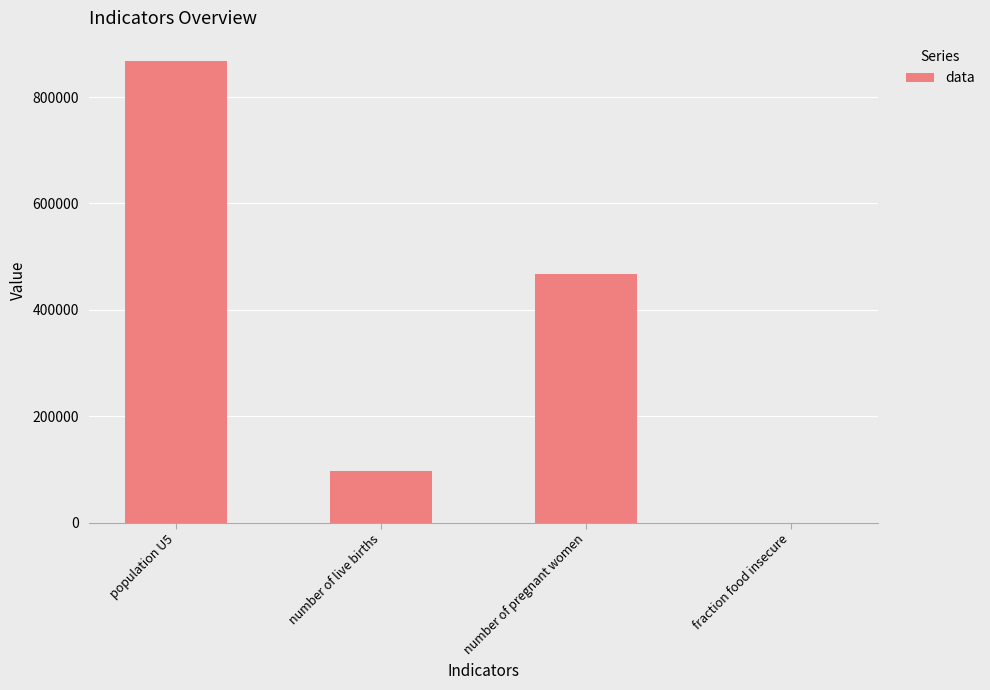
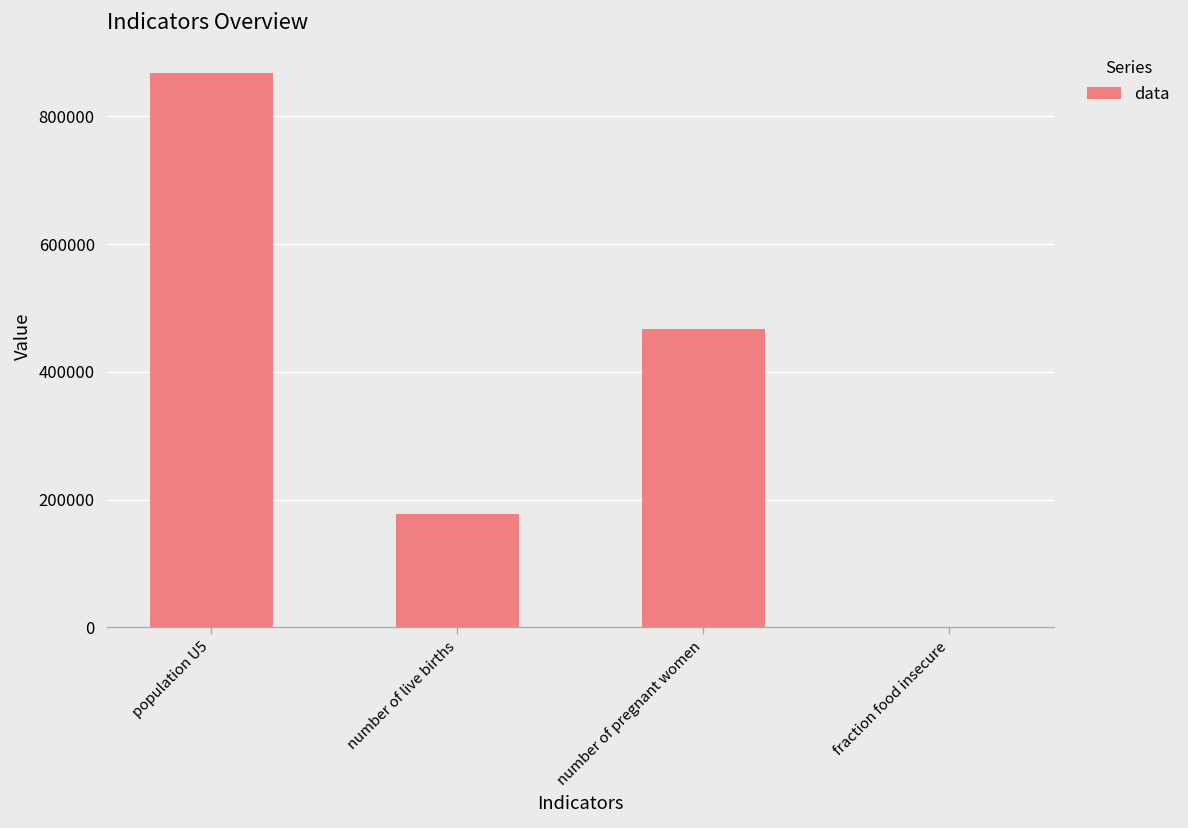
  {
    "population U5": 870000,
-   "number of live births": 100000,
+   "number of live births": 180000,
    "number of pregnant women": 470000
  }
